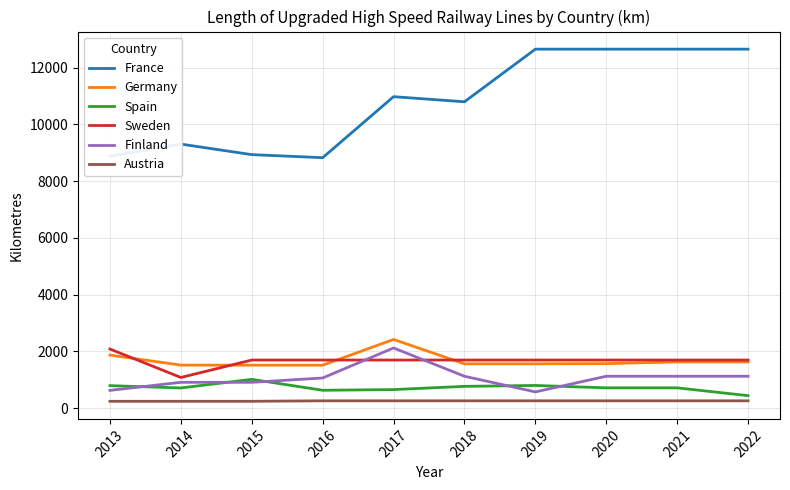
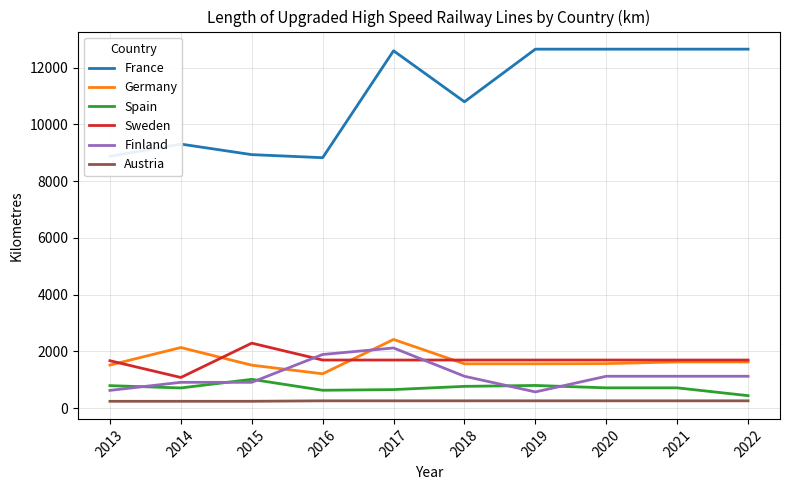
  {
    "France": {
      "2015": 8900,
      "2016": 8800,
-     "2017": 11000,
+     "2017": 12600,
      "2018": 10800,
      "2019": 12700,
      "2020": 12700,
      "2021": 12700,
      "2022": 12700
    },
    "Germany": {
-     "2013": 1900,
-     "2014": 1500,
+     "2013": 1500,
+     "2014": 2100,
      "2015": 1500,
-     "2016": 1500,
+     "2016": 1200,
      "2017": 2400,
      "2018": 1600,
      "2019": 1600,
      "2020": 1600
    },
    "Spain": {
      "2013": 800,
      "2014": 700,
      "2015": 1000,
      "2016": 600,
      "2017": 700,
      "2018": 800,
      "2019": 800,
      "2020": 700,
      "2021": 700,
      "2022": 400
    },
    "Sweden": {
-     "2013": 2100,
+     "2013": 1700,
      "2014": 1100,
-     "2015": 1700,
+     "2015": 2300,
      "2016": 1700,
      "2017": 1700,
      "2018": 1700,
      "2019": 1700,
      "2020": 1700
    },
    "Finland": {
      "2013": 600,
      "2014": 900,
      "2015": 900,
-     "2016": 1100,
+     "2016": 1900,
      "2017": 2100,
      "2018": 1100,
      "2019": 600,
      "2020": 1100,
      "2021": 1100,
      "2022": 1100
    },
    "Austria": {
      "2013": 200,
      "2014": 200,
      "2015": 200,
      "2016": 300,
      "2017": 300,
      "2018": 300,
      "2019": 300,
      "2020": 300,
      "2021": 300,
      "2022": 300
    }
  }
